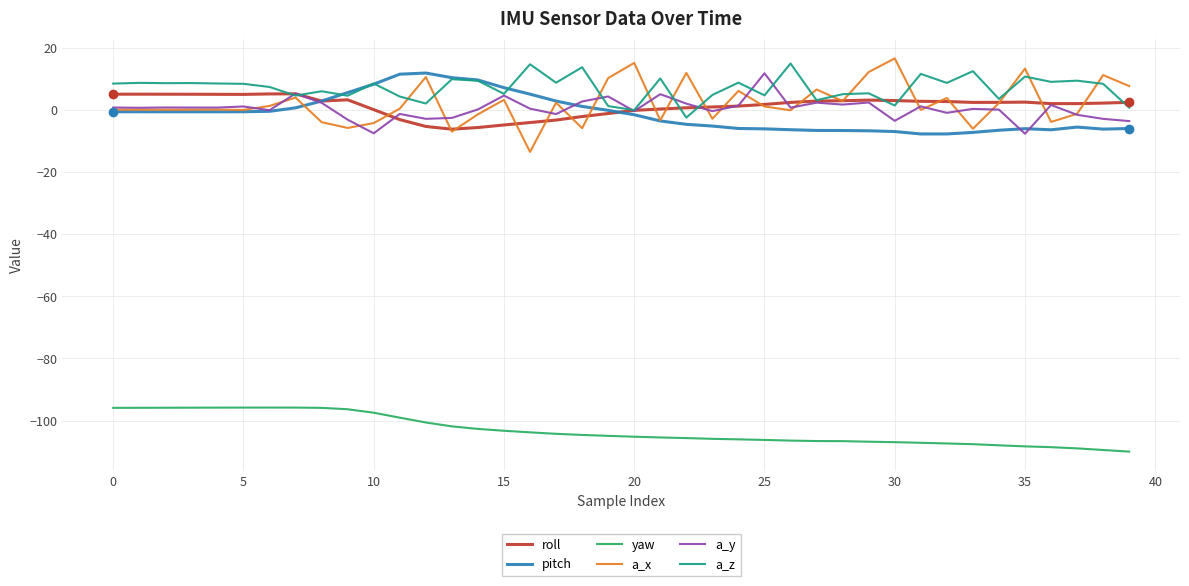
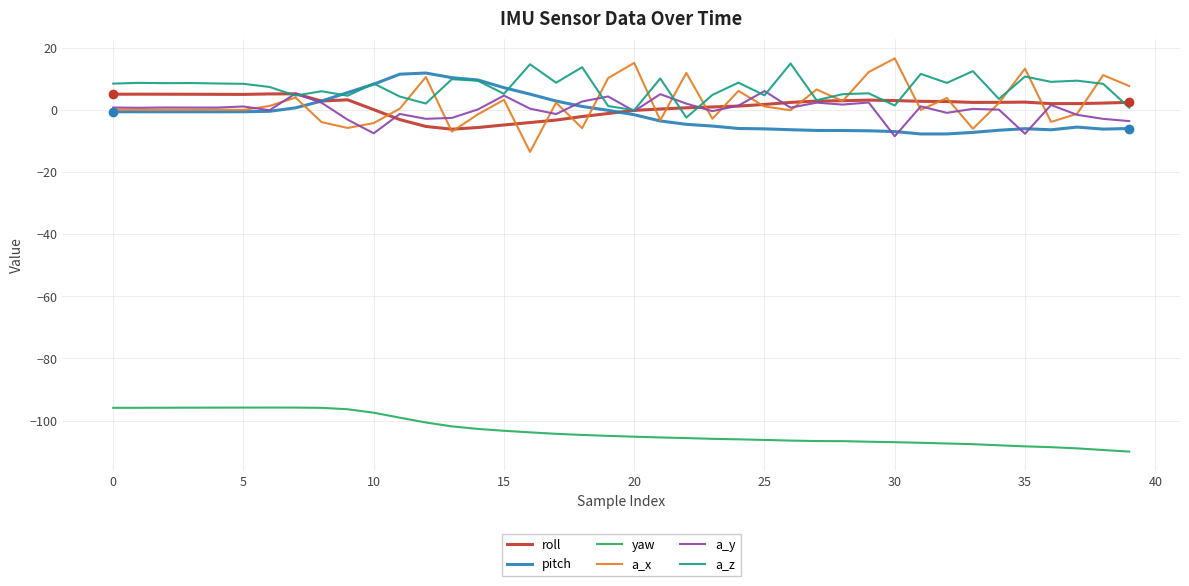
  {
    "a_x": {
      "10": -4,
      "15": 3,
      "20": 15,
      "30": 17,
      "35": 13
    },
    "a_y": {
      "5": 1,
      "10": -7,
-     "25": 12,
-     "30": -3,
+     "25": 6,
+     "30": -8,
      "35": -8
    }
  }
